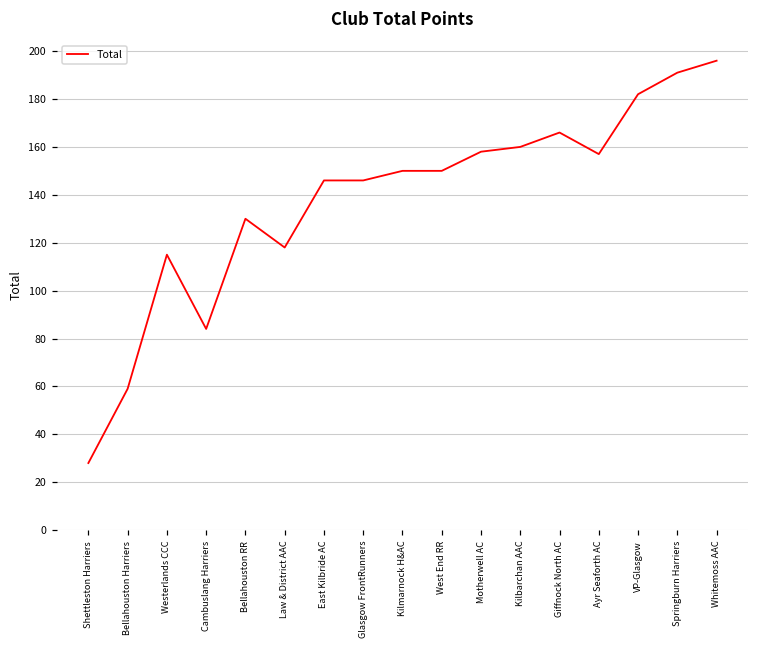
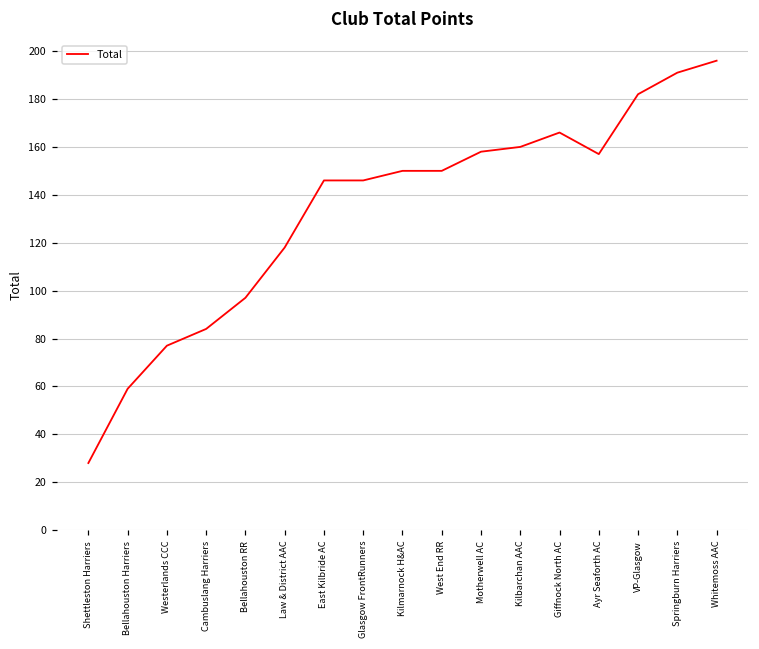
  {
    "Shettleston Harriers": 28,
    "Bellahouston Harriers": 59,
-   "Westerlands CCC": 115,
+   "Westerlands CCC": 77,
    "Cambuslang Harriers": 84,
-   "Bellahouston RR": 130,
+   "Bellahouston RR": 97,
    "Law & District AAC": 118,
    "East Kilbride AC": 146,
    "Glasgow FrontRunners": 146,
    "Kilmarnock H&AC": 150,
    "West End RR": 150,
    "Motherwell AC": 158,
    "Kilbarchan AAC": 160,
    "Giffnock North AC": 166,
    "Ayr Seaforth AC": 157,
    "VP-Glasgow": 182,
    "Springburn Harriers": 191,
    "Whitemoss AAC": 196
  }
